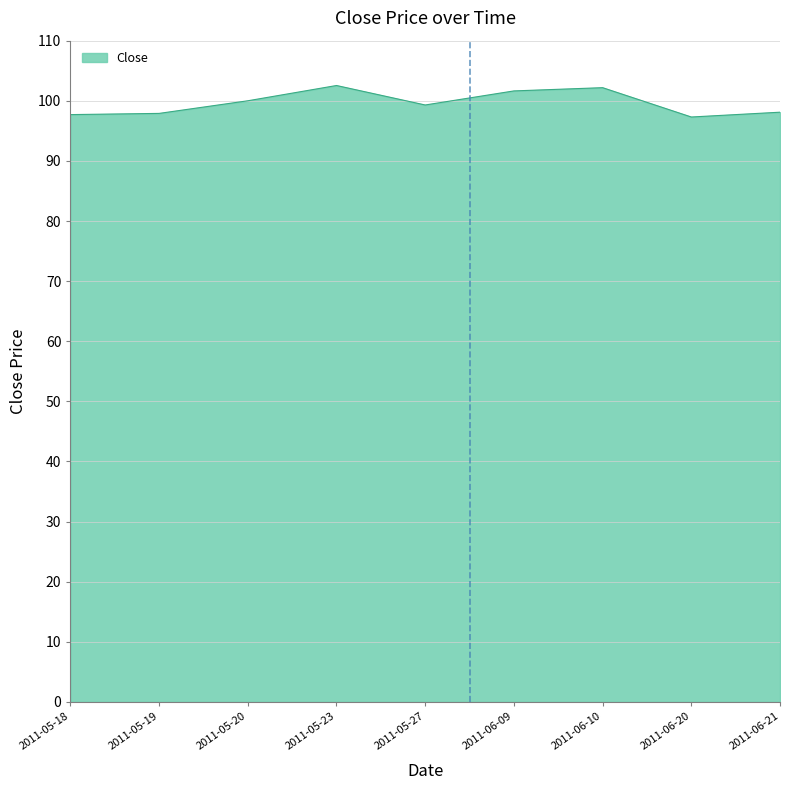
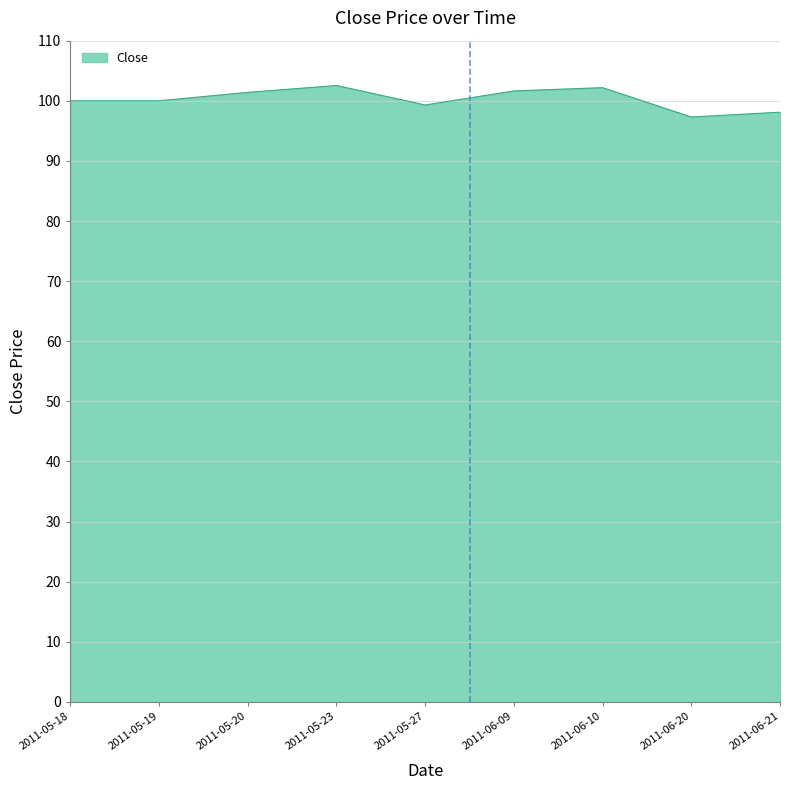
  {
-   "2011-05-18": 98,
-   "2011-05-19": 98,
-   "2011-05-20": 100,
+   "2011-05-18": 100,
+   "2011-05-19": 100,
+   "2011-05-20": 101,
    "2011-05-23": 103,
    "2011-05-27": 99,
    "2011-06-09": 102,
    "2011-06-10": 102,
    "2011-06-20": 97,
    "2011-06-21": 98
  }
